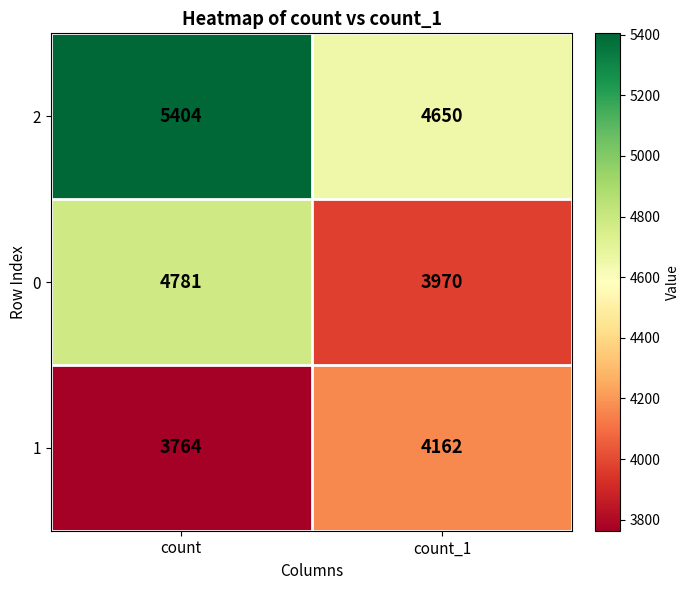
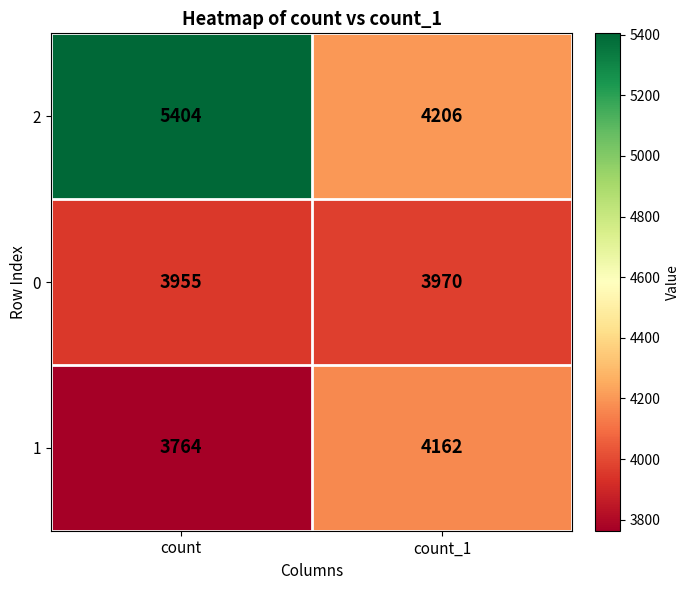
  {
    "2": {
      "count": 5404,
-     "count_1": 4650
+     "count_1": 4206
    },
    "0": {
-     "count": 4781,
+     "count": 3955,
      "count_1": 3970
    },
    "1": {
      "count": 3764,
      "count_1": 4162
    }
  }
